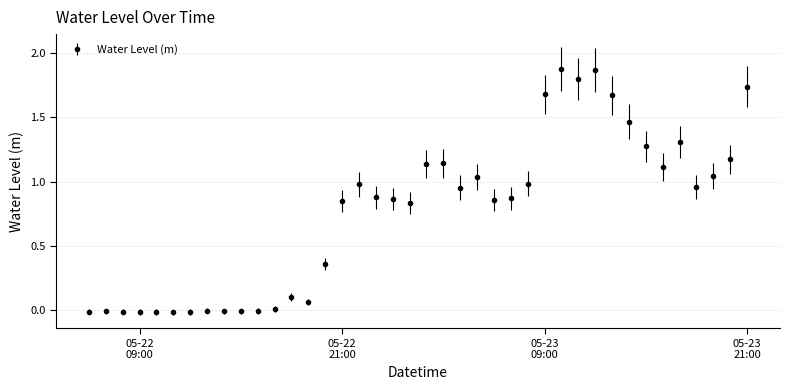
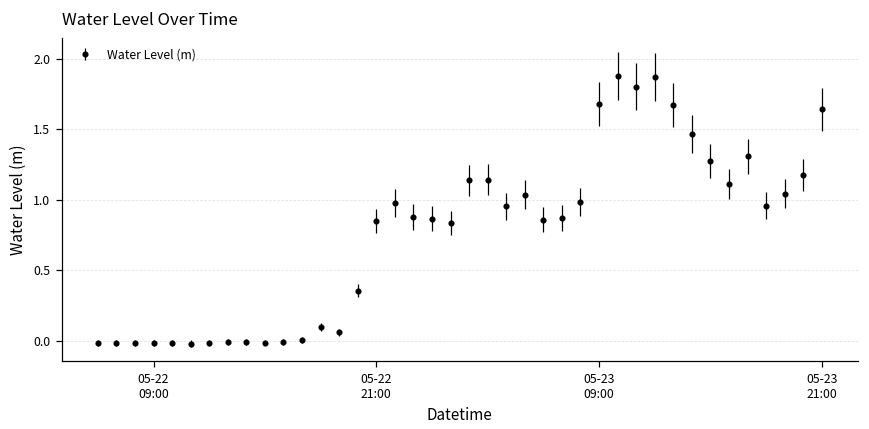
  {
    "05-22 09:00": -0.02,
    "05-22 21:00": 0.85,
    "05-23 09:00": 1.68,
-   "05-23 21:00": 1.74
+   "05-23 21:00": 1.64
  }
